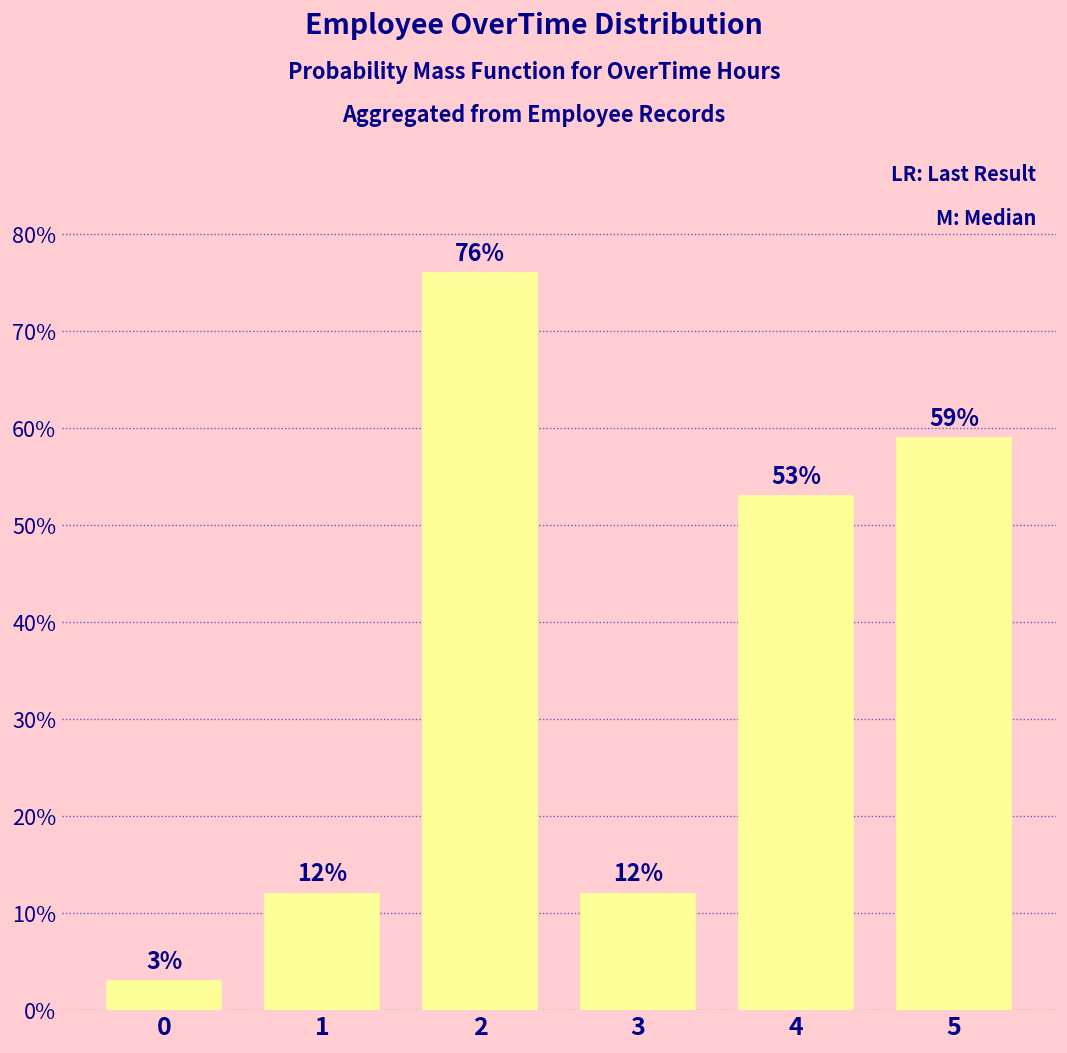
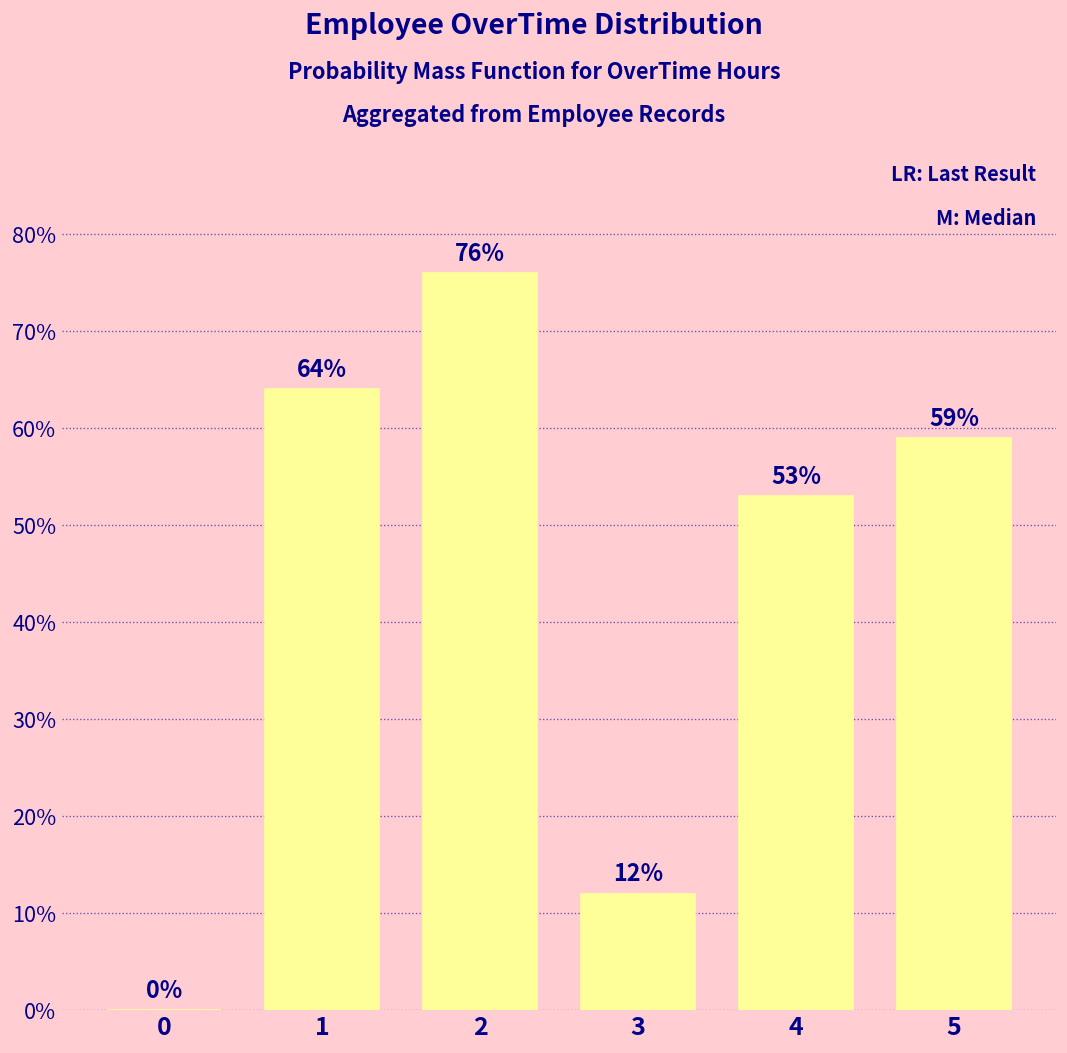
  {
-   "0": "3%",
-   "1": "12%",
+   "0": "0%",
+   "1": "64%",
    "2": "76%",
    "3": "12%",
    "4": "53%",
    "5": "59%"
  }
